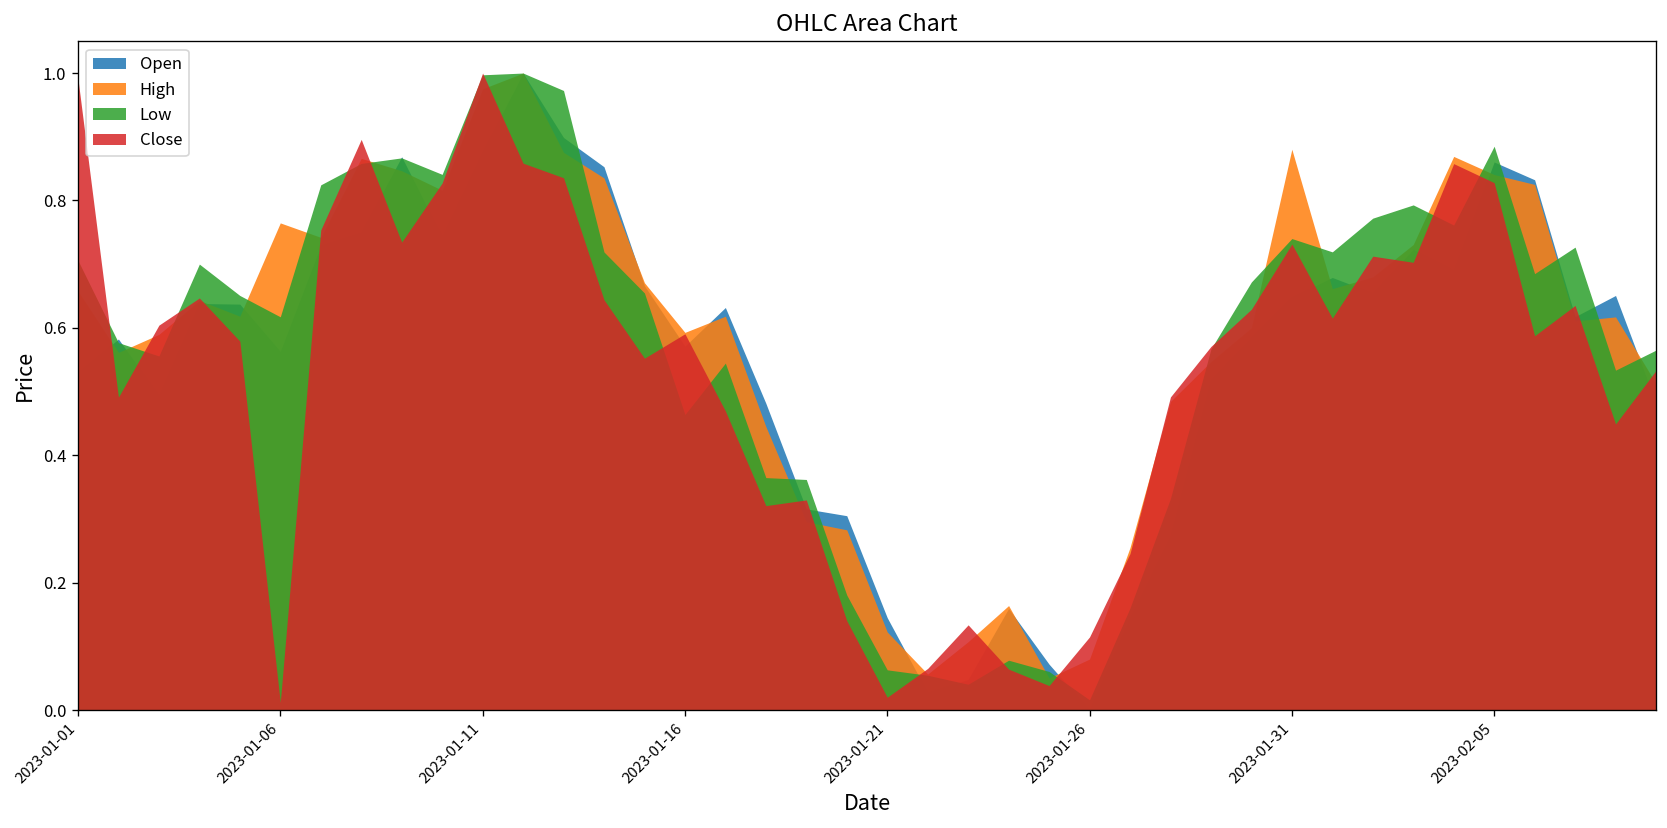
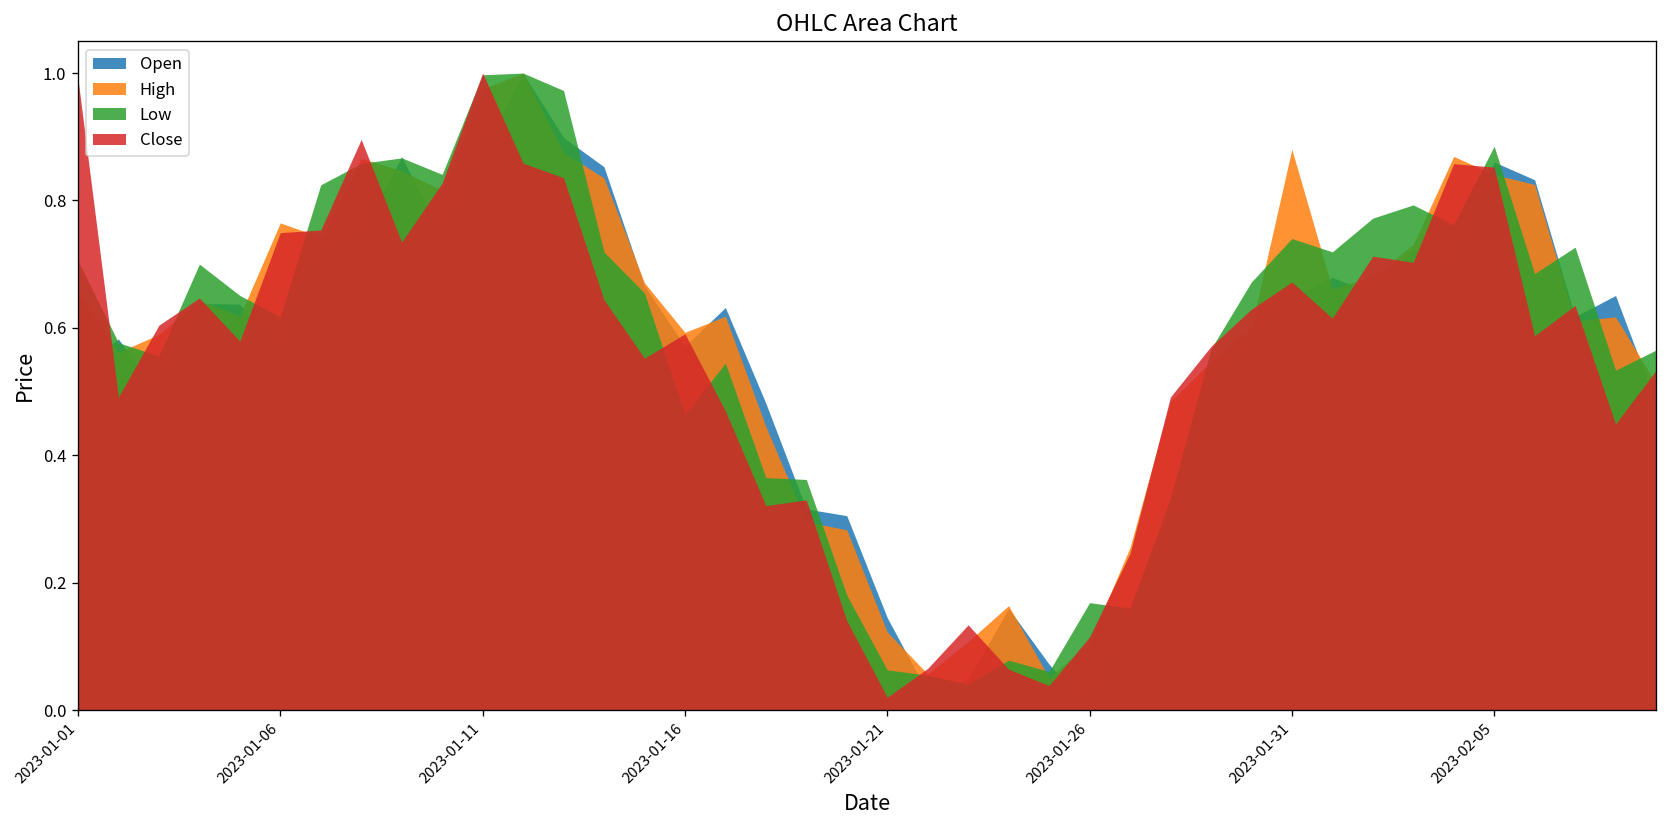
  {
    "Open": {
      "2023-01-01": 0.53,
      "2023-01-06": 0.56,
      "2023-01-11": 0.88,
      "2023-01-16": 0.57,
      "2023-01-21": 0.15,
      "2023-01-26": 0.00,
      "2023-01-31": 0.65,
      "2023-02-05": 0.86
    },
    "High": {
      "2023-01-01": 0.66,
      "2023-01-06": 0.76,
      "2023-01-11": 0.98,
      "2023-01-21": 0.12,
-     "2023-01-26": 0.08,
+     "2023-01-26": 0.11,
      "2023-01-31": 0.88,
      "2023-02-05": 0.84
    },
    "Low": {
      "2023-01-01": 0.71,
      "2023-01-06": 0.62,
      "2023-01-16": 0.46,
      "2023-01-21": 0.06,
-     "2023-01-26": 0.02,
+     "2023-01-26": 0.17,
      "2023-01-31": 0.74,
      "2023-02-05": 0.89
    },
    "Close": {
      "2023-01-01": 0.99,
-     "2023-01-06": 0.01,
+     "2023-01-06": 0.75,
      "2023-01-21": 0.02,
      "2023-01-26": 0.11,
-     "2023-01-31": 0.73,
-     "2023-02-05": 0.83
+     "2023-01-31": 0.67,
+     "2023-02-05": 0.85
    }
  }
